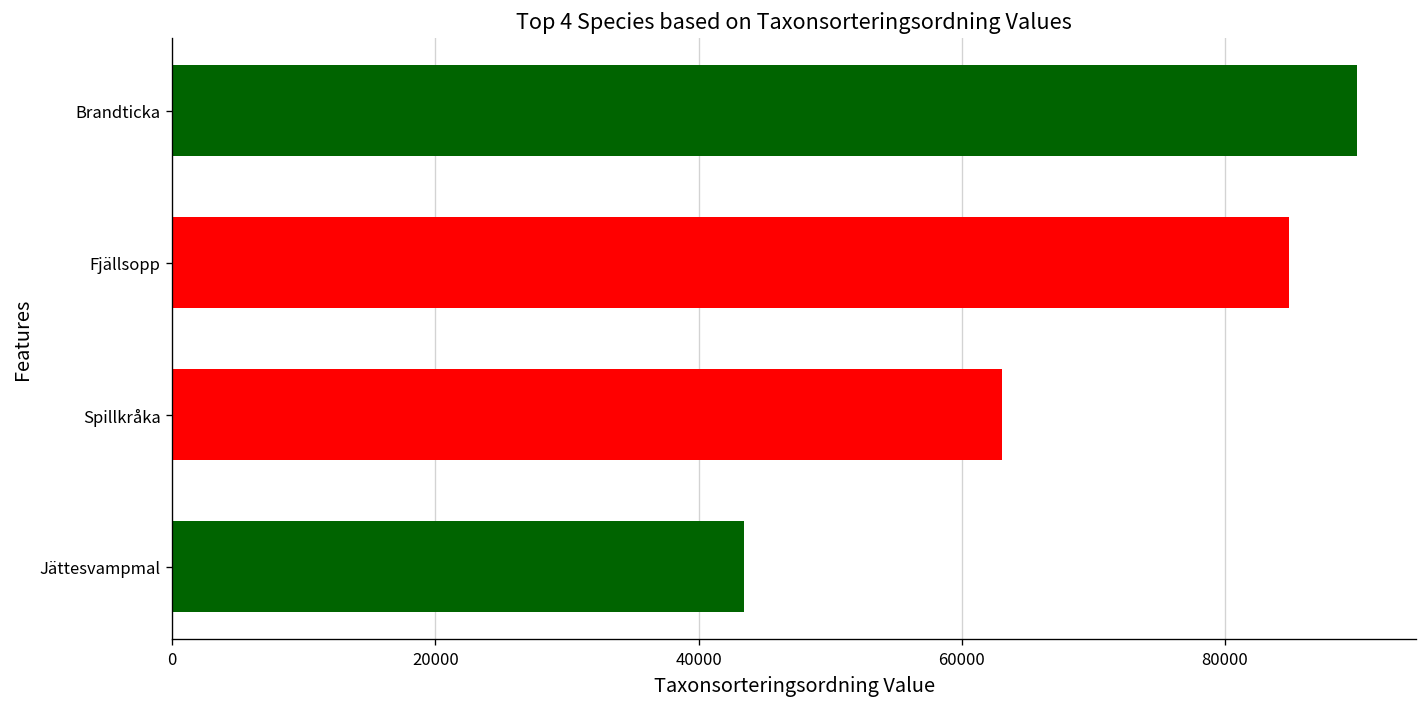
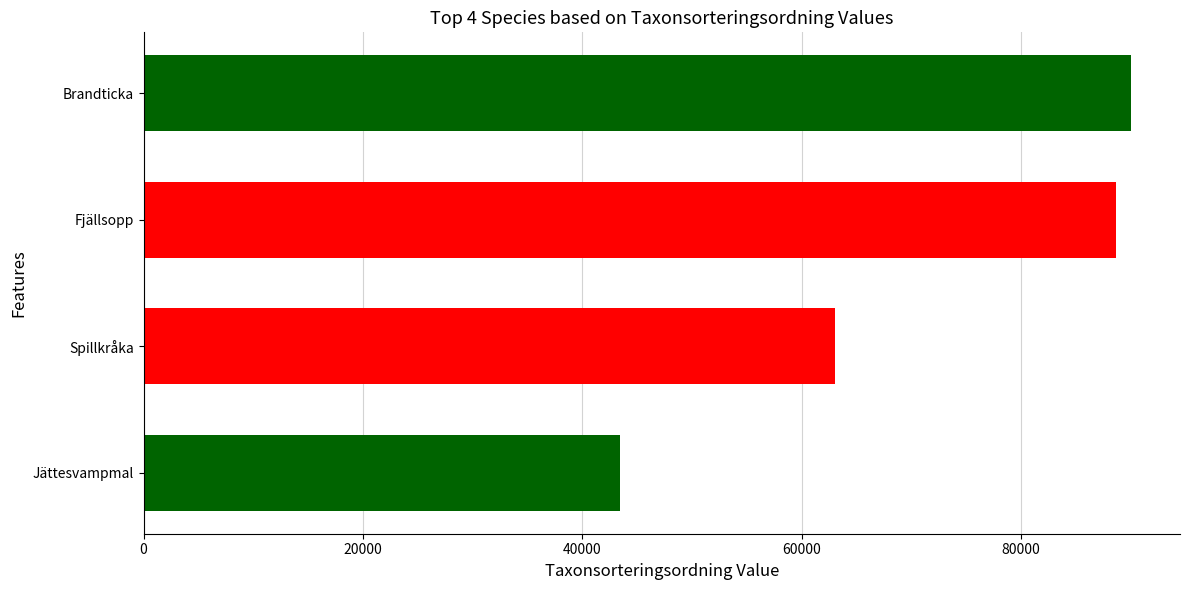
  {
    "Brandticka": 90000,
-   "Fjällsopp": 84800,
+   "Fjällsopp": 88700,
    "Spillkråka": 63000,
    "Jättesvampmal": 43500
  }
